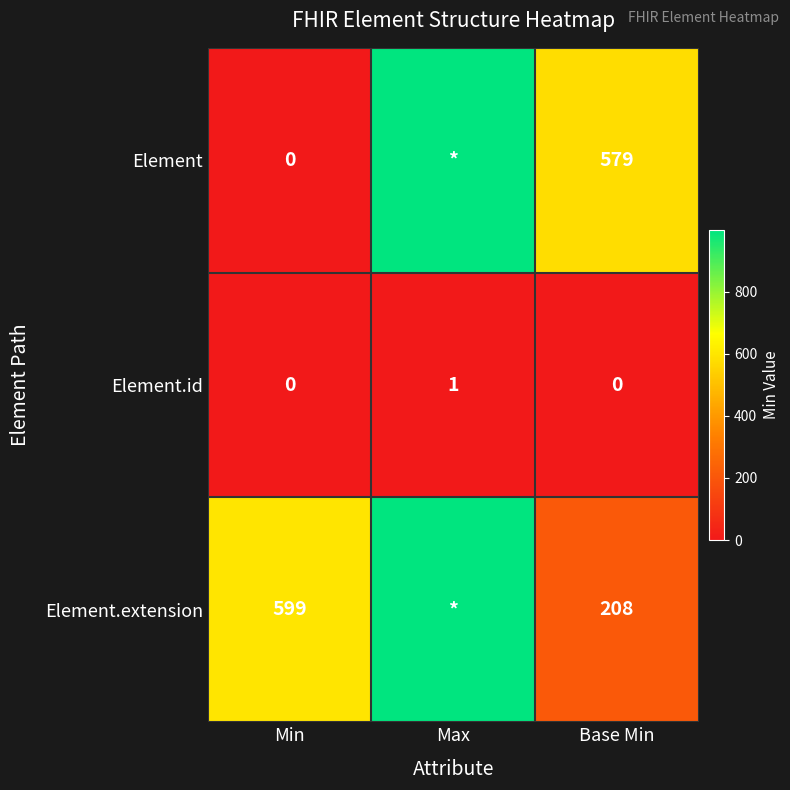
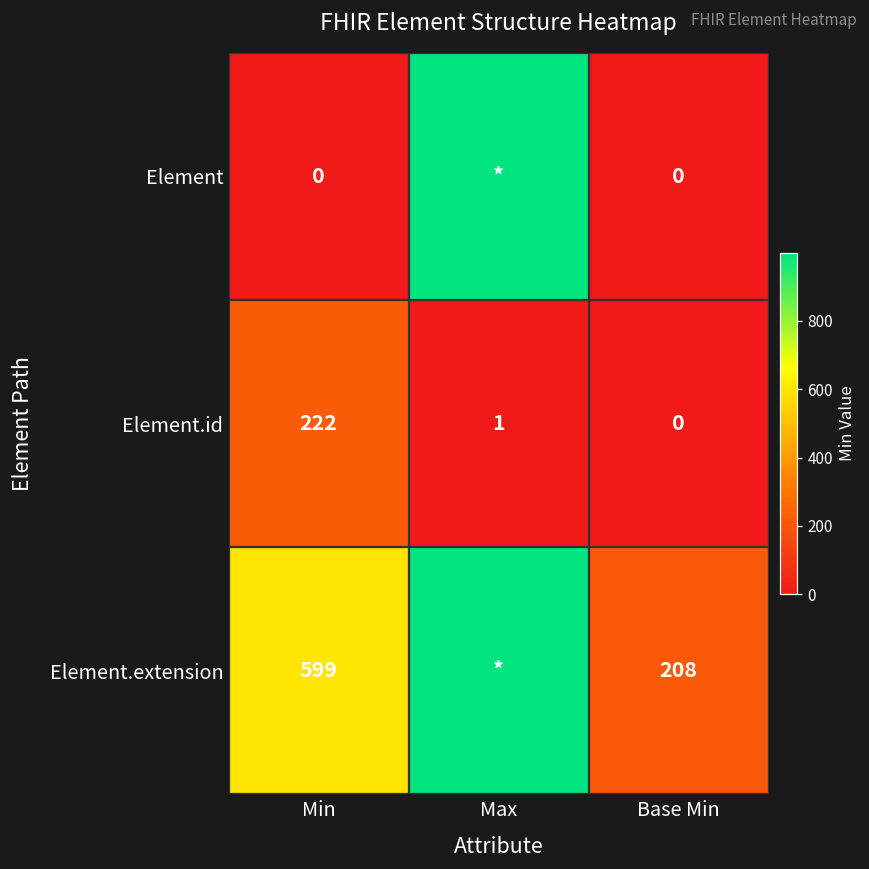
  {
    "Element": {
      "Min": 0,
-     "Base Min": 579
+     "Base Min": 0
    },
    "Element.id": {
-     "Min": 0,
+     "Min": 222,
      "Max": 1,
      "Base Min": 0
    },
    "Element.extension": {
      "Min": 599,
      "Base Min": 208
    }
  }
